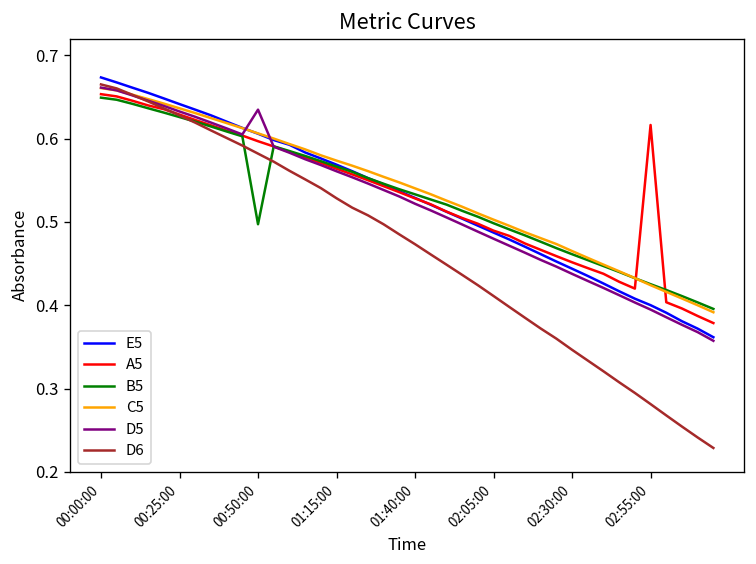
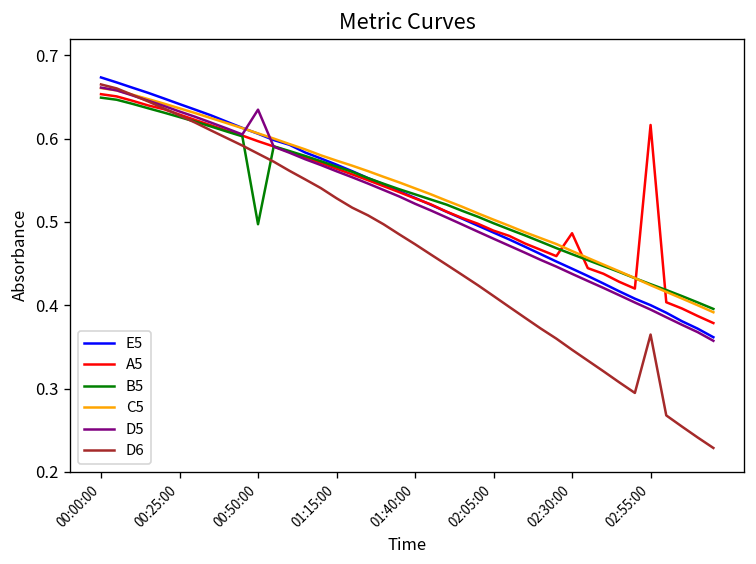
  {
    "E5": {
      "00:00:00": 0.67,
      "00:25:00": 0.64,
      "02:30:00": 0.44,
      "02:55:00": 0.40
    },
    "A5": {
      "00:00:00": 0.65,
      "00:50:00": 0.60,
-     "02:30:00": 0.45,
+     "02:30:00": 0.49,
      "02:55:00": 0.62
    },
    "B5": {
      "00:00:00": 0.65,
      "00:50:00": 0.50,
      "01:40:00": 0.53,
      "02:05:00": 0.50,
      "02:30:00": 0.46
    },
    "C5": {
      "00:25:00": 0.64,
      "01:15:00": 0.57,
      "01:40:00": 0.54,
      "02:05:00": 0.50,
      "02:30:00": 0.47
    },
    "D5": {
      "00:25:00": 0.63,
      "00:50:00": 0.63,
      "01:40:00": 0.52,
      "02:05:00": 0.48,
      "02:30:00": 0.44,
      "02:55:00": 0.39
    },
    "D6": {
      "00:00:00": 0.67,
      "00:50:00": 0.58,
      "01:15:00": 0.53,
      "01:40:00": 0.47,
      "02:05:00": 0.41,
      "02:30:00": 0.35,
-     "02:55:00": 0.28
+     "02:55:00": 0.36
    }
  }
